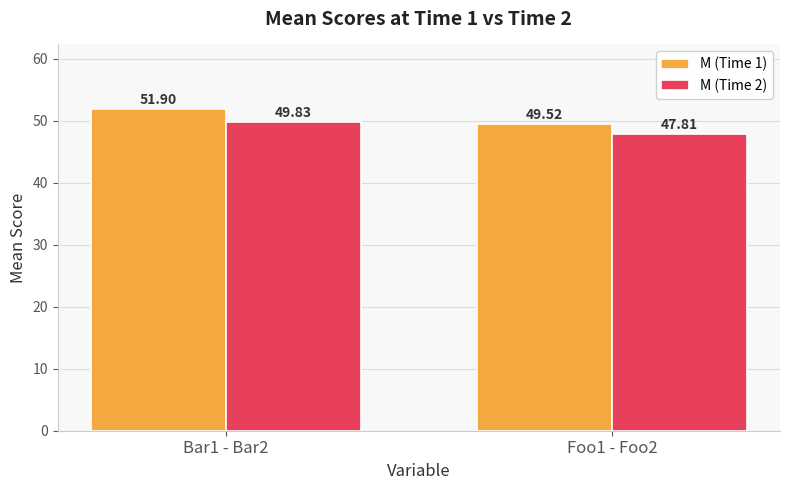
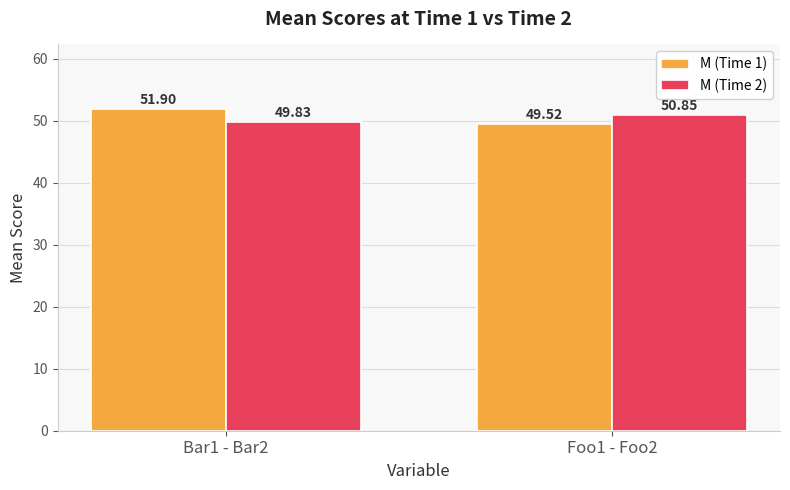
  {
    "M (Time 1)": {
      "Bar1 - Bar2": 51.90,
      "Foo1 - Foo2": 49.52
    },
    "M (Time 2)": {
      "Bar1 - Bar2": 49.83,
-     "Foo1 - Foo2": 47.81
+     "Foo1 - Foo2": 50.85
    }
  }
